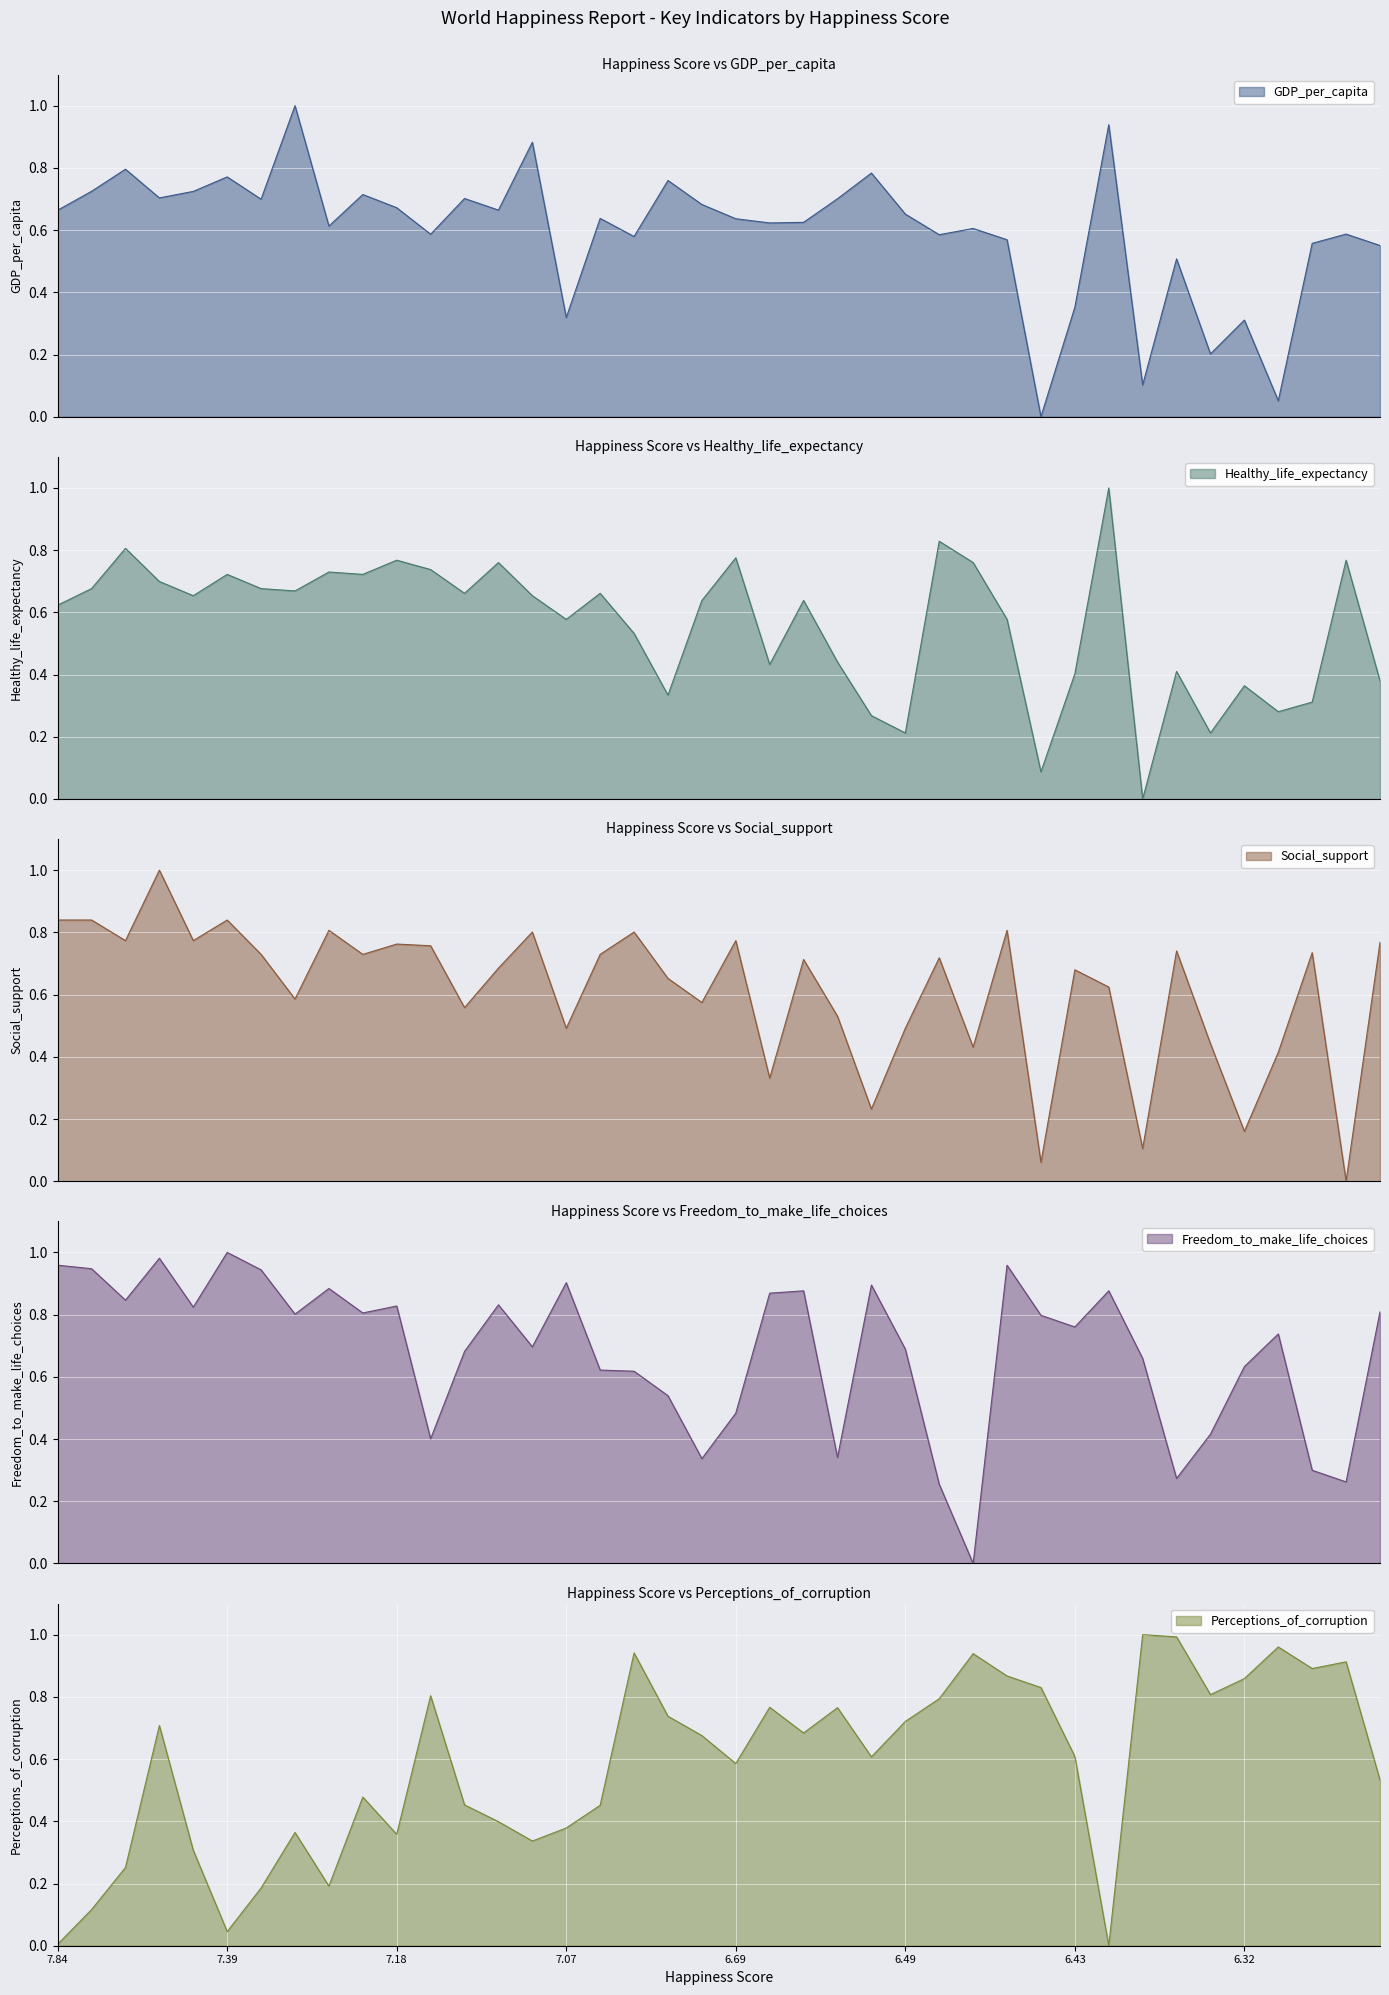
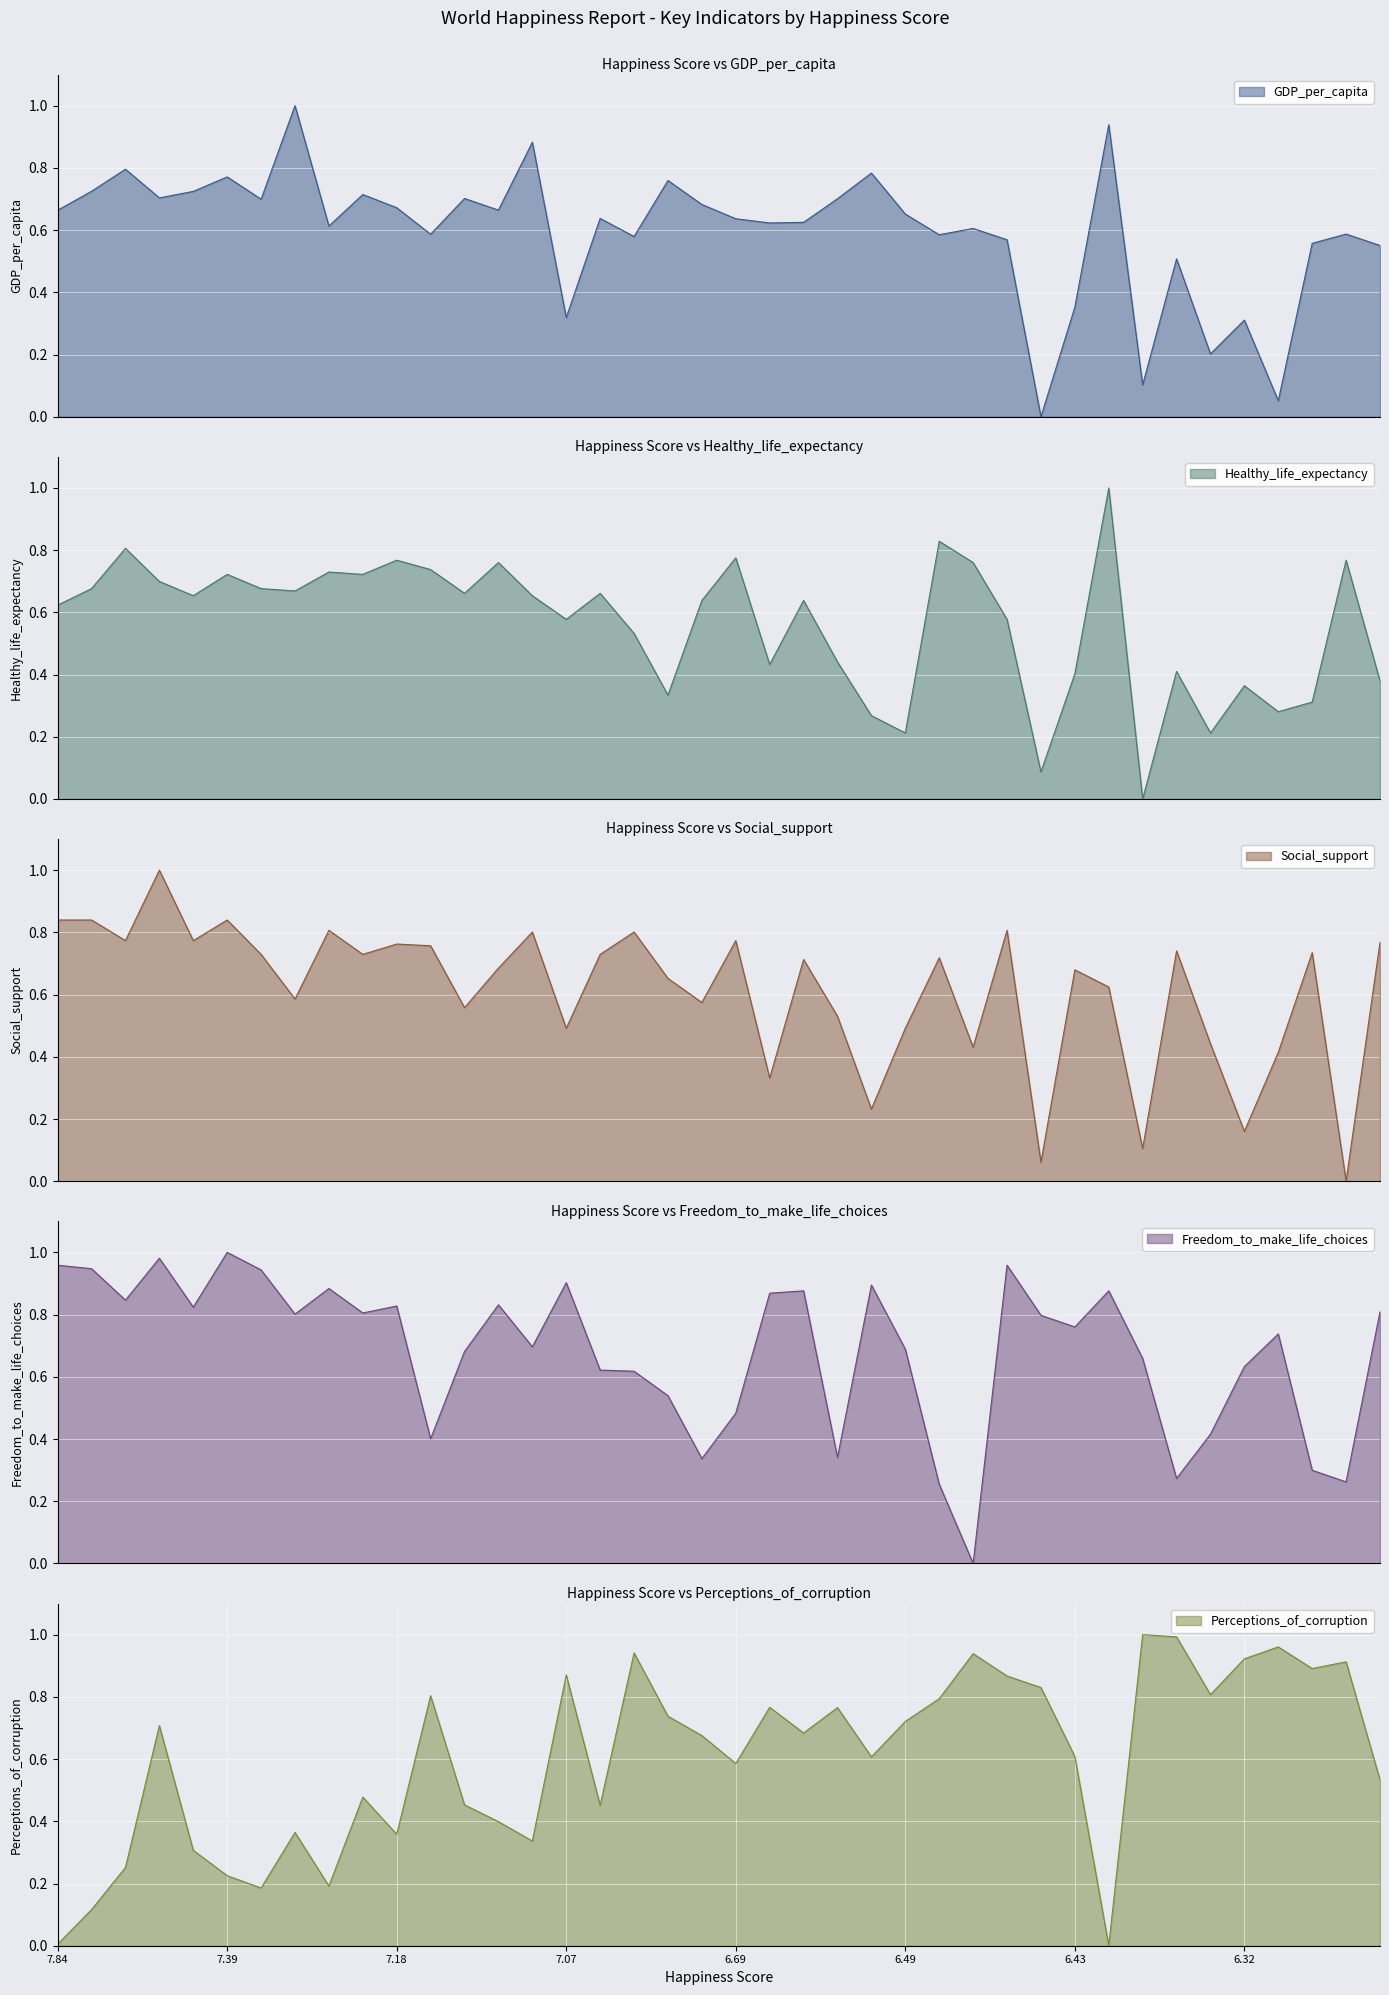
  {
    "Happiness Score vs Perceptions_of_corruption": {
      "7.84": 0.00,
-     "7.39": 0.05,
+     "7.39": 0.23,
      "7.18": 0.36,
-     "7.07": 0.38,
+     "7.07": 0.87,
      "6.69": 0.59,
      "6.49": 0.72,
      "6.43": 0.61,
-     "6.32": 0.86
+     "6.32": 0.92
    }
  }
